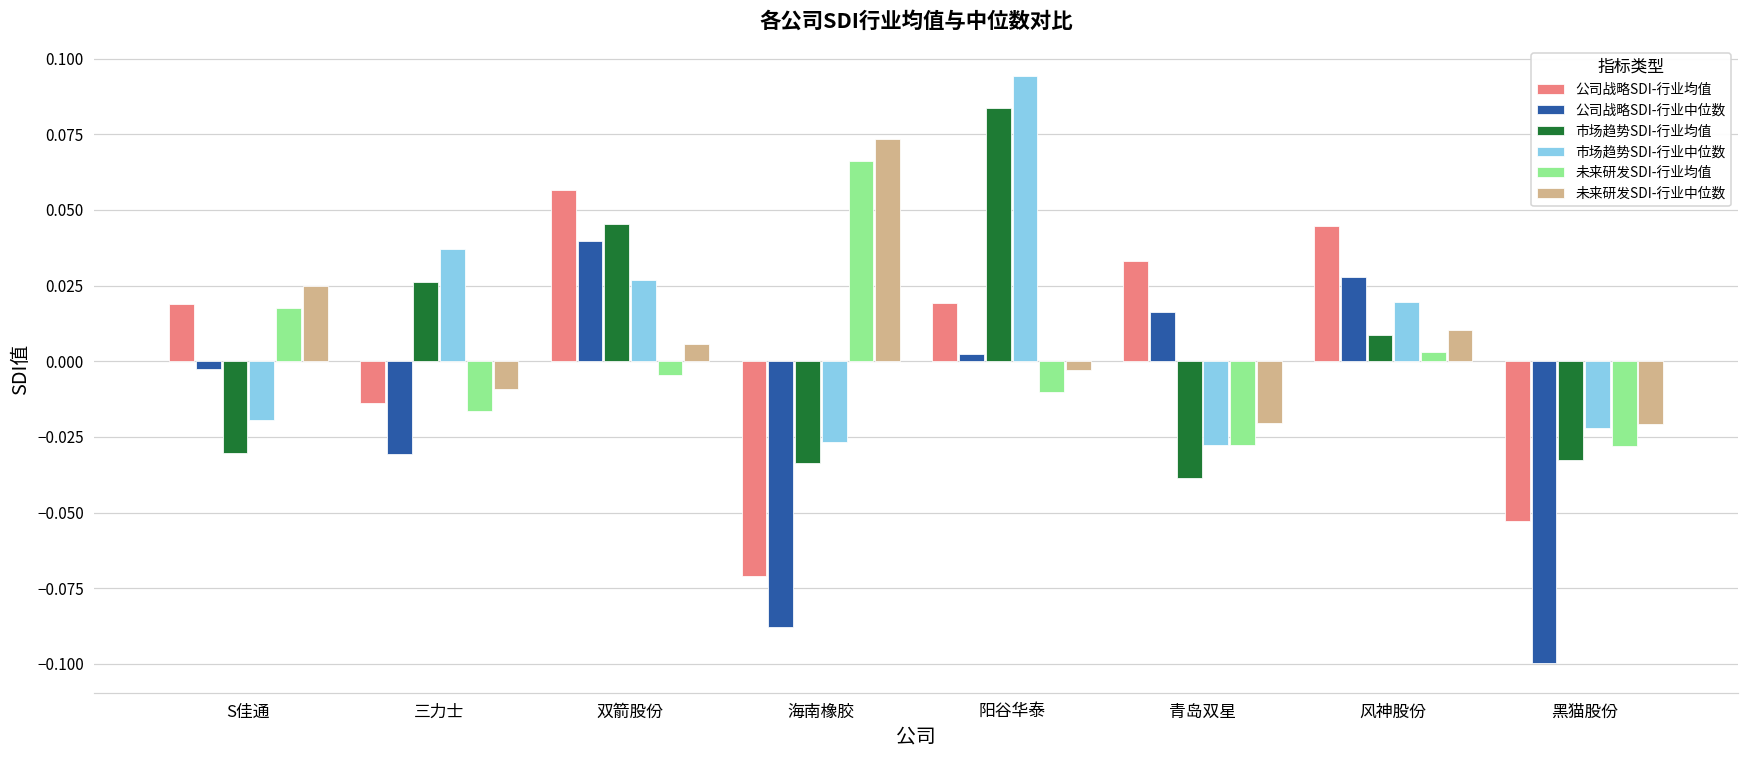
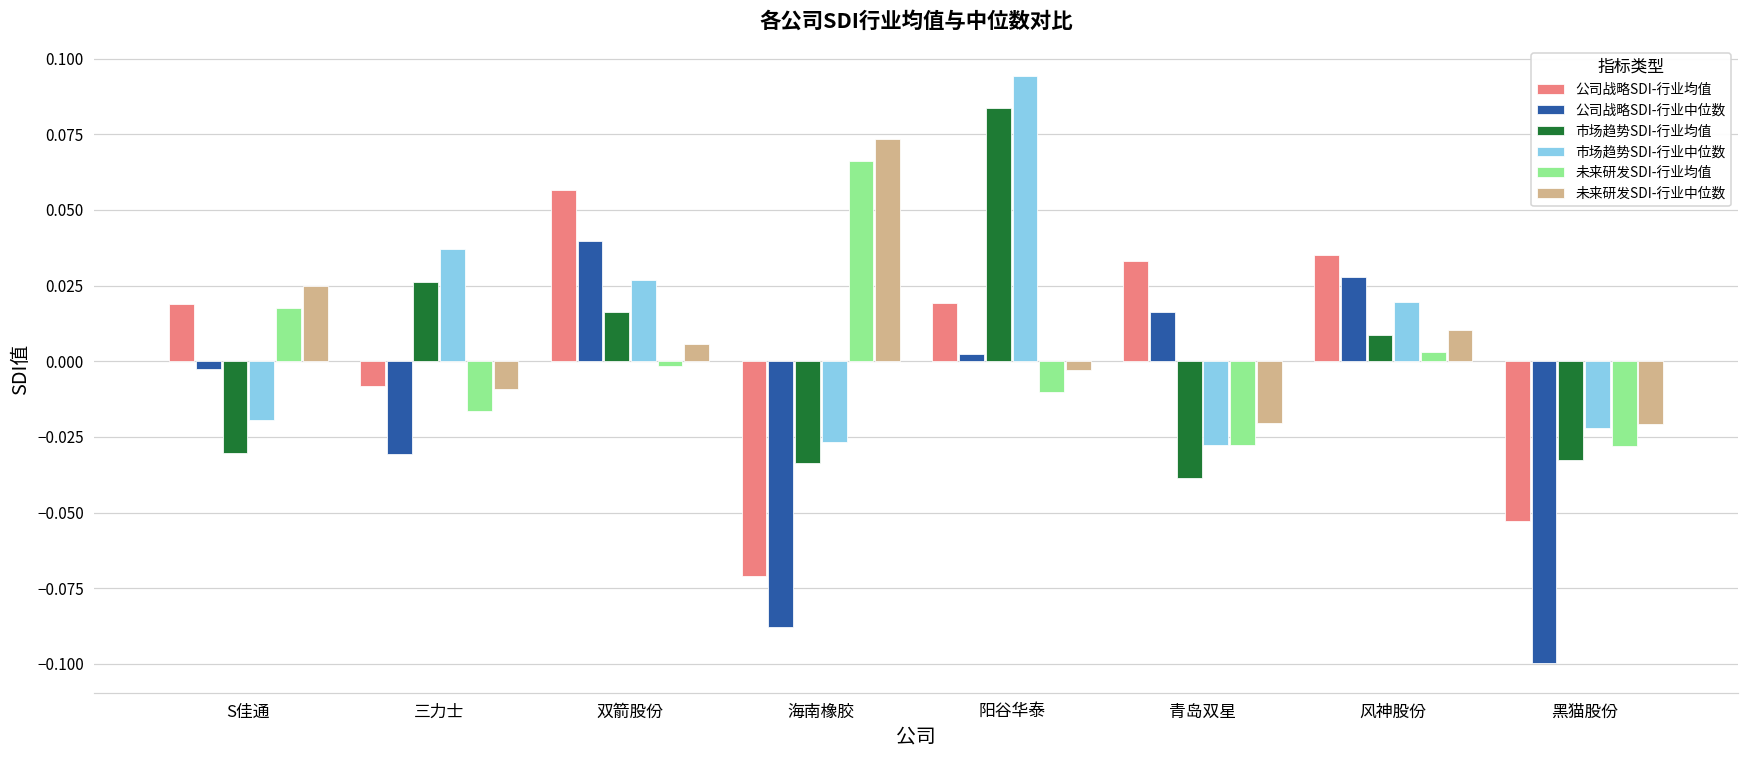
  {
    "公司战略SDI-行业均值": {
      "S佳通": 0.019,
-     "三力士": -0.014,
+     "三力士": -0.008,
      "双箭股份": 0.056,
      "海南橡胶": -0.071,
      "阳谷华泰": 0.019,
      "青岛双星": 0.033,
-     "风神股份": 0.045,
+     "风神股份": 0.035,
      "黑猫股份": -0.053
    },
    "公司战略SDI-行业中位数": {
      "S佳通": -0.003,
      "三力士": -0.031,
      "双箭股份": 0.040,
      "海南橡胶": -0.088,
      "阳谷华泰": 0.003,
      "青岛双星": 0.016,
      "风神股份": 0.028,
      "黑猫股份": -0.100
    },
    "市场趋势SDI-行业均值": {
      "S佳通": -0.030,
      "三力士": 0.026,
-     "双箭股份": 0.045,
+     "双箭股份": 0.016,
      "海南橡胶": -0.034,
      "阳谷华泰": 0.084,
      "青岛双星": -0.039,
      "风神股份": 0.009,
      "黑猫股份": -0.033
    },
    "市场趋势SDI-行业中位数": {
      "S佳通": -0.020,
      "三力士": 0.037,
      "双箭股份": 0.027,
      "海南橡胶": -0.027,
      "阳谷华泰": 0.094,
      "青岛双星": -0.028,
      "风神股份": 0.020,
      "黑猫股份": -0.022
    },
    "未来研发SDI-行业均值": {
      "S佳通": 0.018,
      "三力士": -0.017,
-     "双箭股份": -0.004,
+     "双箭股份": -0.001,
      "海南橡胶": 0.066,
      "阳谷华泰": -0.010,
      "青岛双星": -0.028,
      "风神股份": 0.003,
      "黑猫股份": -0.028
    },
    "未来研发SDI-行业中位数": {
      "S佳通": 0.025,
      "三力士": -0.009,
      "双箭股份": 0.006,
      "海南橡胶": 0.073,
      "阳谷华泰": -0.003,
      "青岛双星": -0.020,
      "风神股份": 0.010,
      "黑猫股份": -0.021
    }
  }
